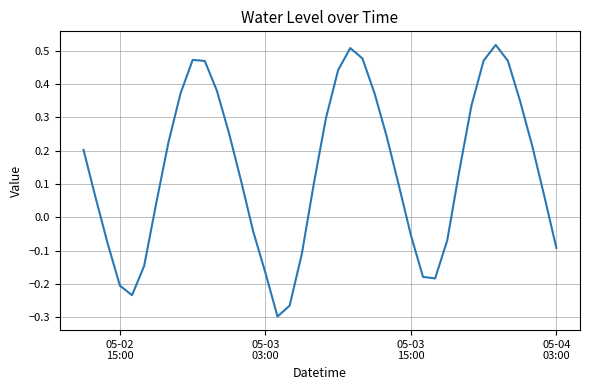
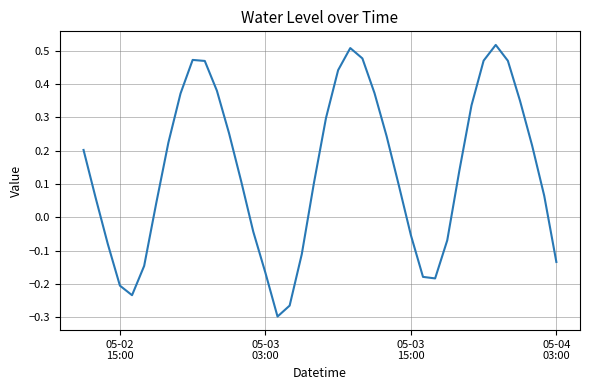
  {
    "05-02 15:00": -0.21,
    "05-03 03:00": -0.17,
    "05-03 15:00": -0.05,
-   "05-04 03:00": -0.09
+   "05-04 03:00": -0.13
  }
